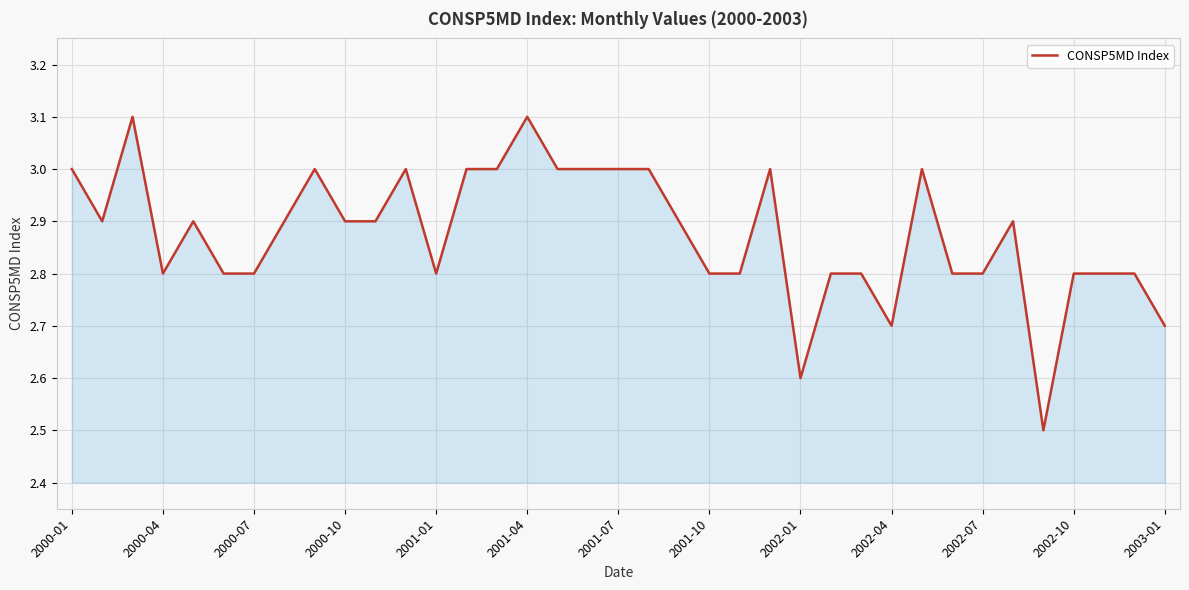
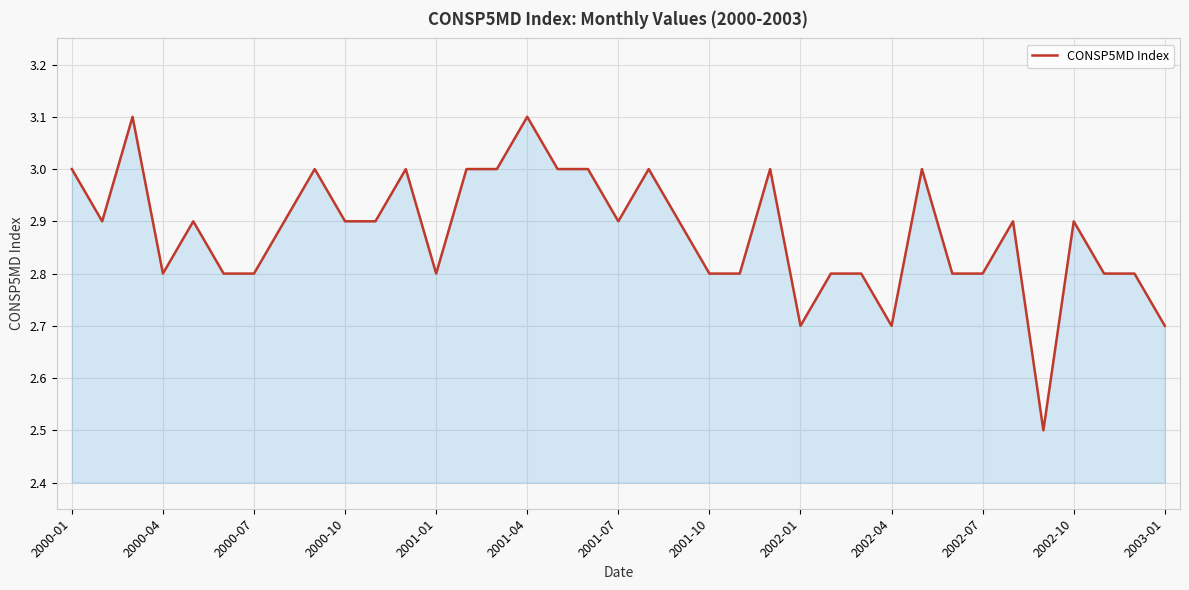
  {
    "2000-01": 3.0,
    "2000-04": 2.8,
    "2000-07": 2.8,
    "2000-10": 2.9,
    "2001-01": 2.8,
    "2001-04": 3.1,
-   "2001-07": 3.0,
+   "2001-07": 2.9,
    "2001-10": 2.8,
-   "2002-01": 2.6,
+   "2002-01": 2.7,
    "2002-04": 2.7,
    "2002-07": 2.8,
-   "2002-10": 2.8,
+   "2002-10": 2.9,
    "2003-01": 2.7
  }
